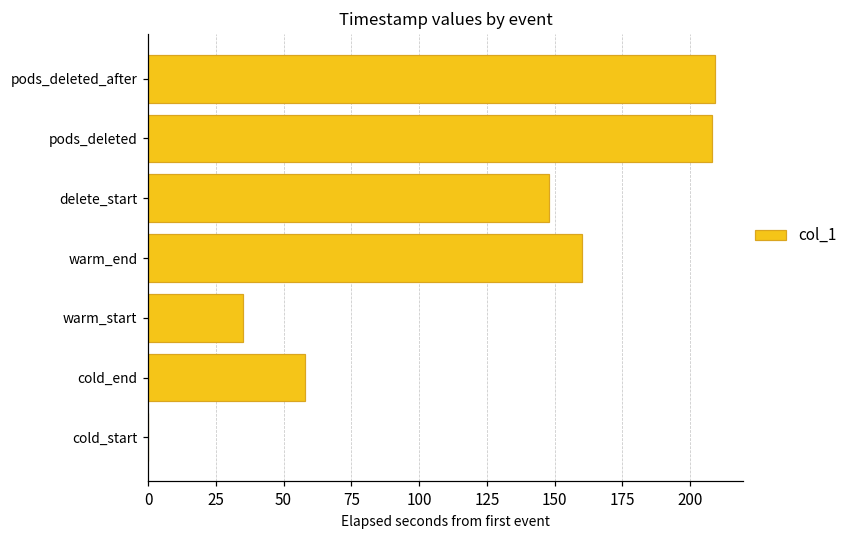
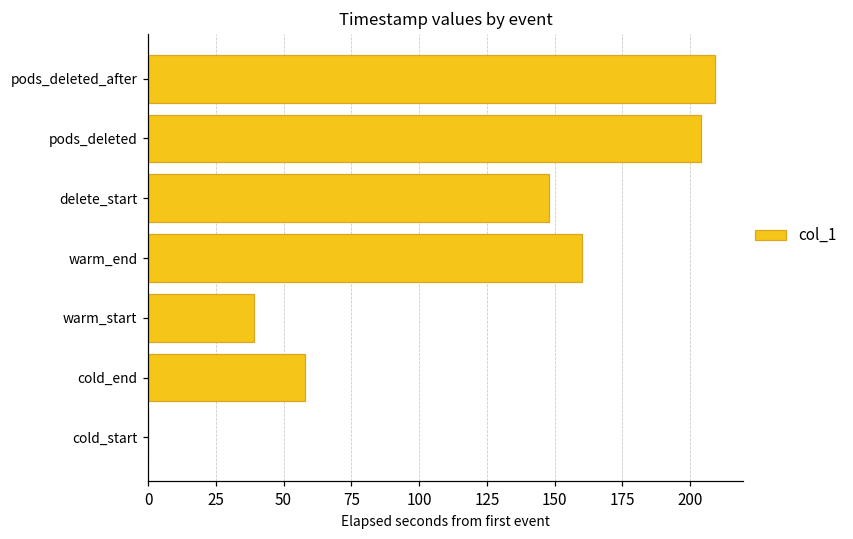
  {
    "pods_deleted_after": 209,
-   "pods_deleted": 208,
+   "pods_deleted": 204,
    "delete_start": 148,
    "warm_end": 160,
-   "warm_start": 35,
+   "warm_start": 39,
    "cold_end": 58,
    "cold_start": 0
  }
